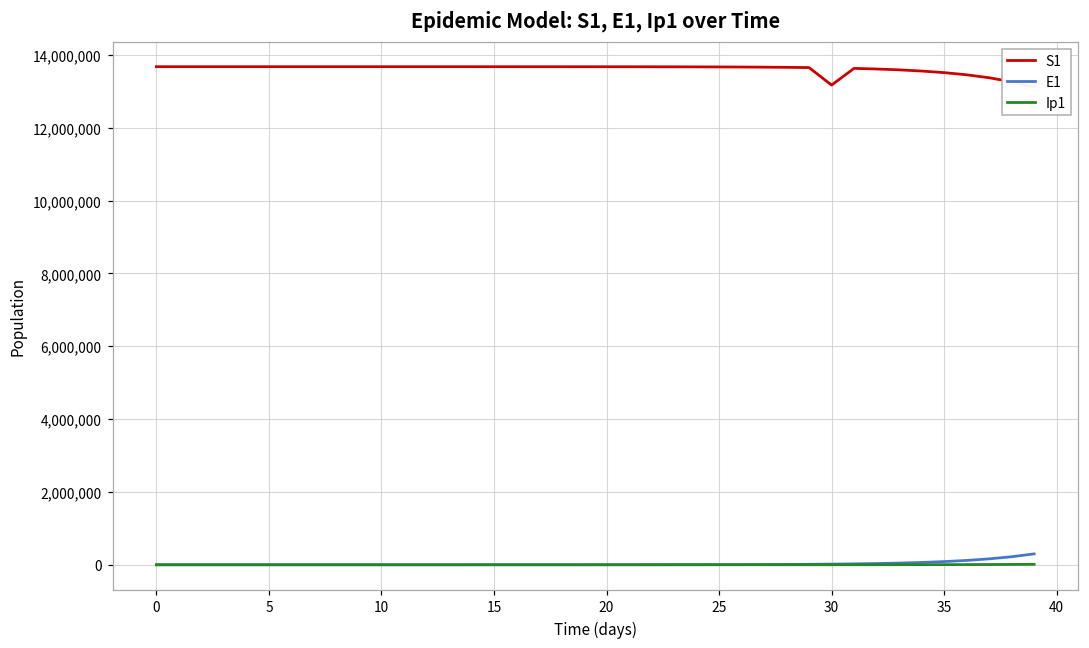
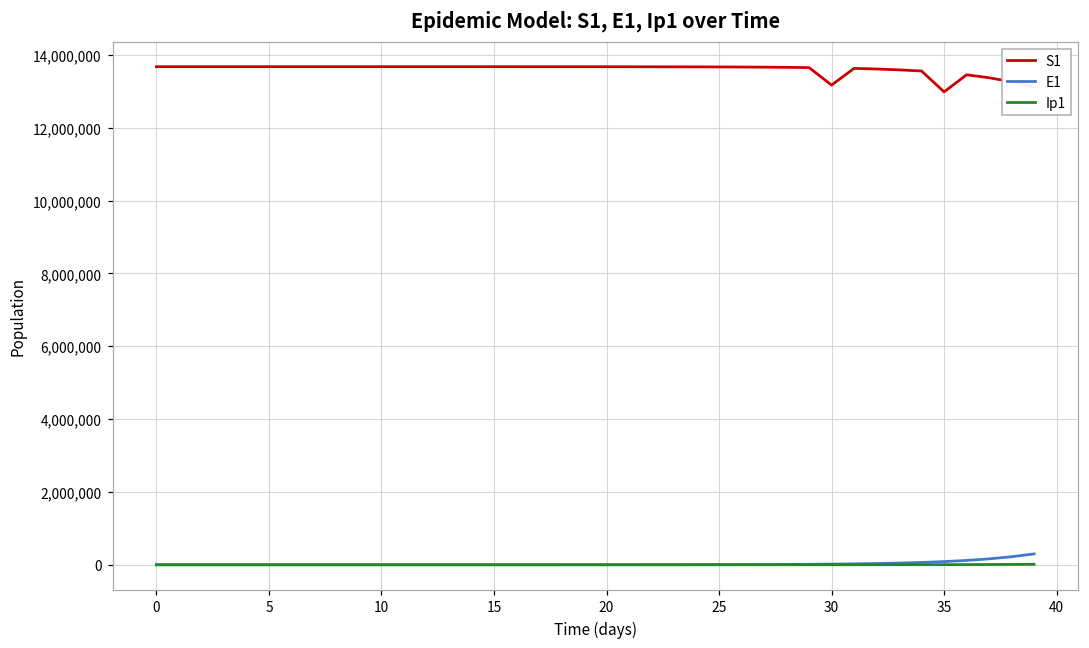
  {
    "S1": {
      "0": "13,700,000",
      "5": "13,700,000",
      "10": "13,700,000",
      "15": "13,700,000",
      "20": "13,700,000",
      "25": "13,700,000",
      "30": "13,200,000",
-     "35": "13,500,000"
+     "35": "13,000,000"
    },
    "E1": {
      "35": "100,000"
    },
    "Ip1": {
      "35": "0"
    }
  }
